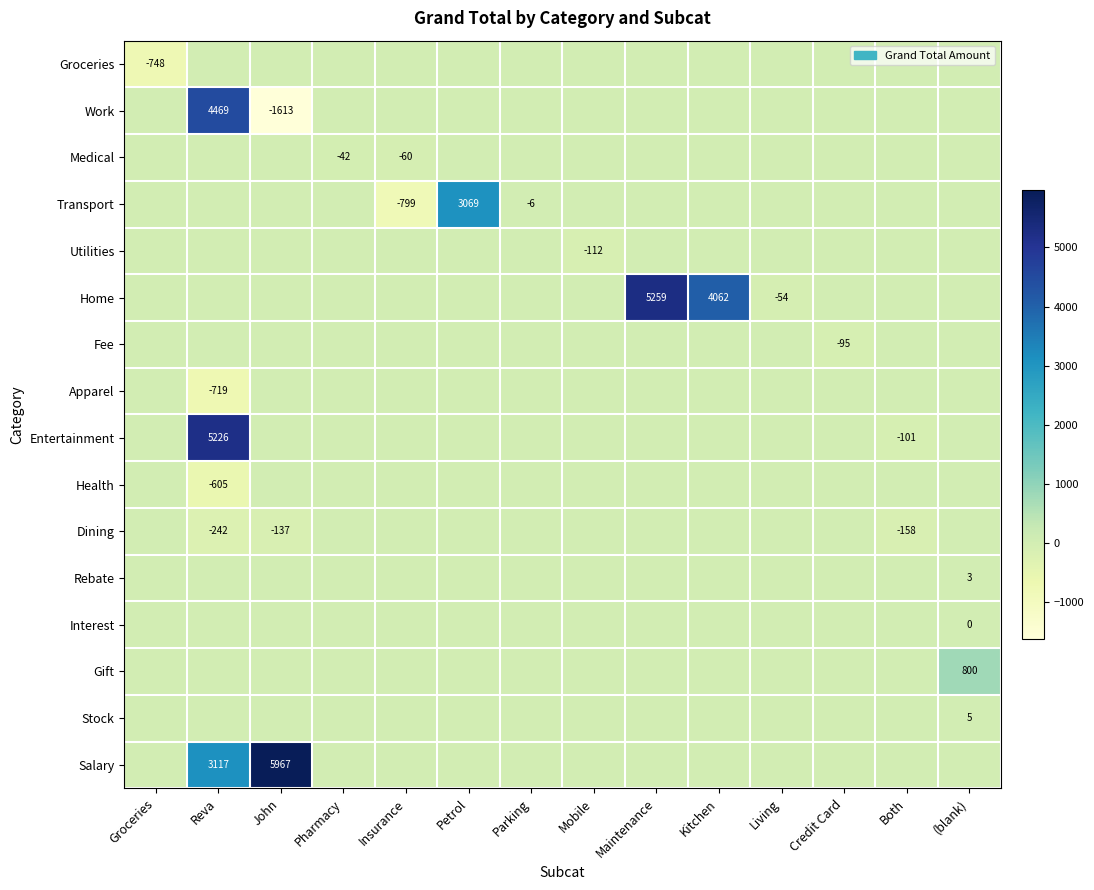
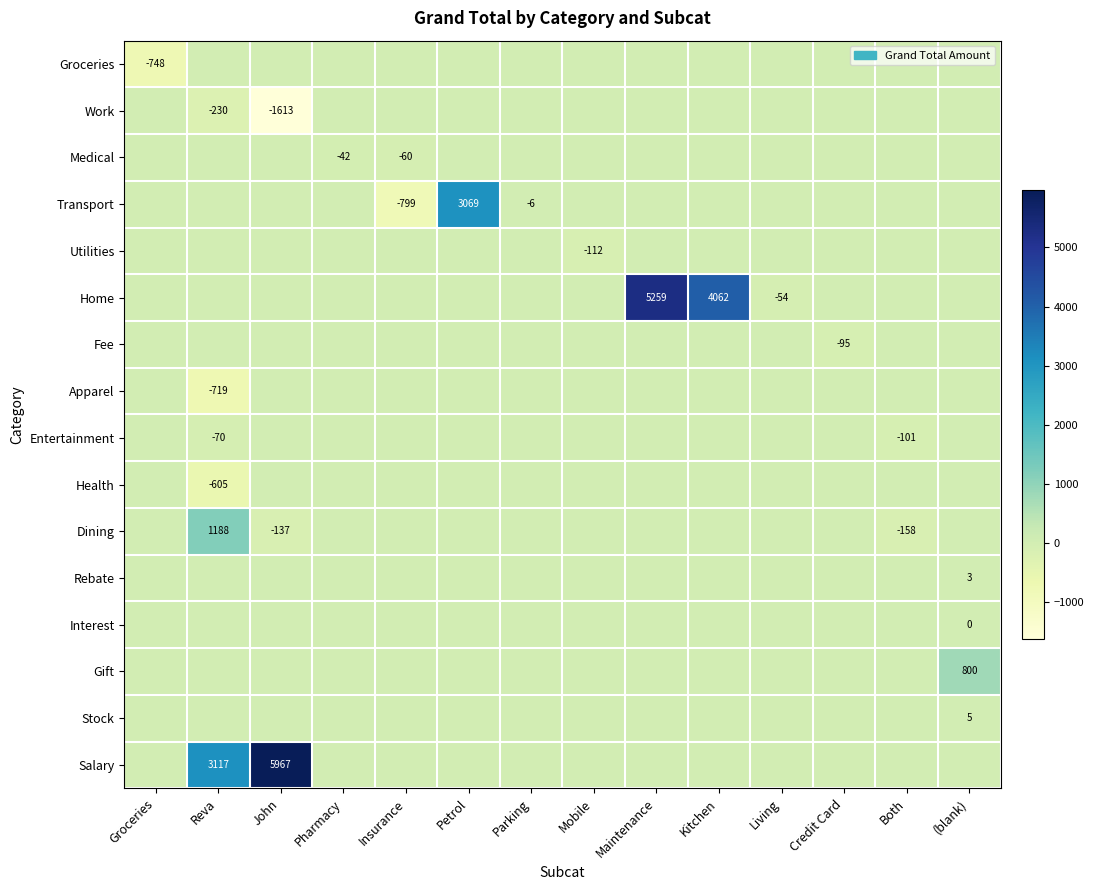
  {
    "Groceries": {
      "Groceries": -748
    },
    "Work": {
-     "Reva": 4469,
+     "Reva": -230,
      "John": -1613
    },
    "Medical": {
      "Pharmacy": -42,
      "Insurance": -60
    },
    "Transport": {
      "Insurance": -799,
      "Petrol": 3069,
      "Parking": -6
    },
    "Utilities": {
      "Mobile": -112
    },
    "Home": {
      "Maintenance": 5259,
      "Kitchen": 4062,
      "Living": -54
    },
    "Fee": {
      "Credit Card": -95
    },
    "Apparel": {
      "Reva": -719
    },
    "Entertainment": {
-     "Reva": 5226,
+     "Reva": -70,
      "Both": -101
    },
    "Health": {
      "Reva": -605
    },
    "Dining": {
-     "Reva": -242,
+     "Reva": 1188,
      "John": -137,
      "Both": -158
    },
    "Rebate": {
      "(blank)": 3
    },
    "Interest": {
      "(blank)": 0
    },
    "Gift": {
      "(blank)": 800
    },
    "Stock": {
      "(blank)": 5
    },
    "Salary": {
      "Reva": 3117,
      "John": 5967
    }
  }
